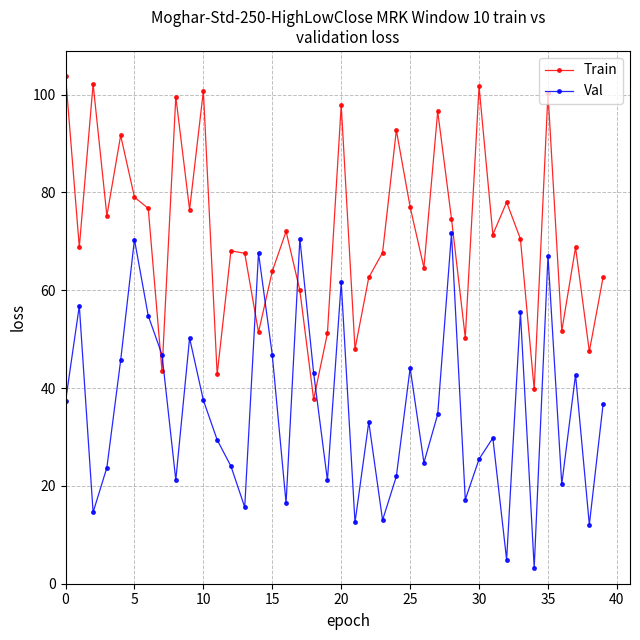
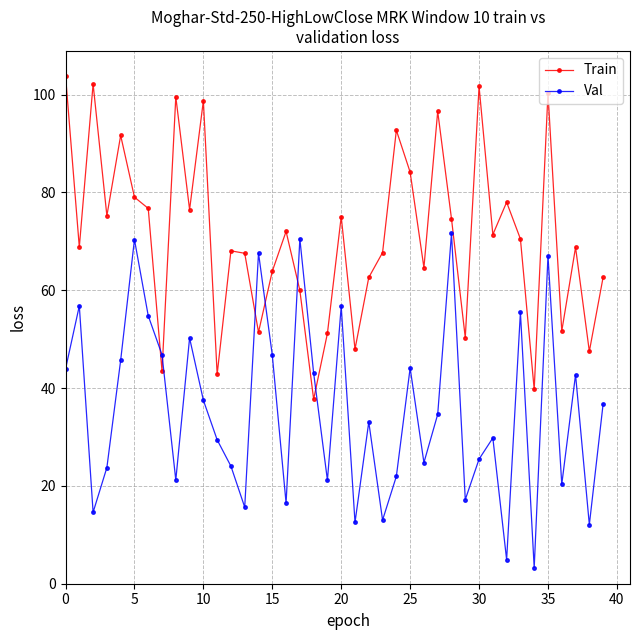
  {
    "Train": {
      "0": 104,
      "5": 79,
-     "10": 101,
+     "10": 99,
      "15": 64,
-     "20": 98,
-     "25": 77,
+     "20": 75,
+     "25": 84,
      "30": 102
    },
    "Val": {
-     "0": 37,
+     "0": 44,
      "5": 70,
      "10": 38,
      "15": 47,
-     "20": 62,
+     "20": 57,
      "25": 44,
      "30": 25,
      "35": 67
    }
  }
